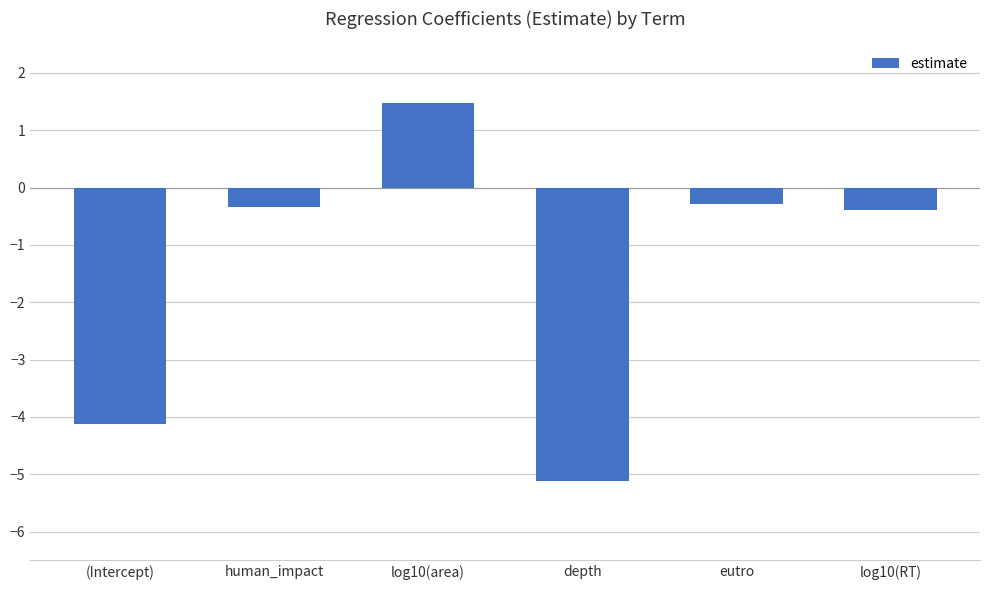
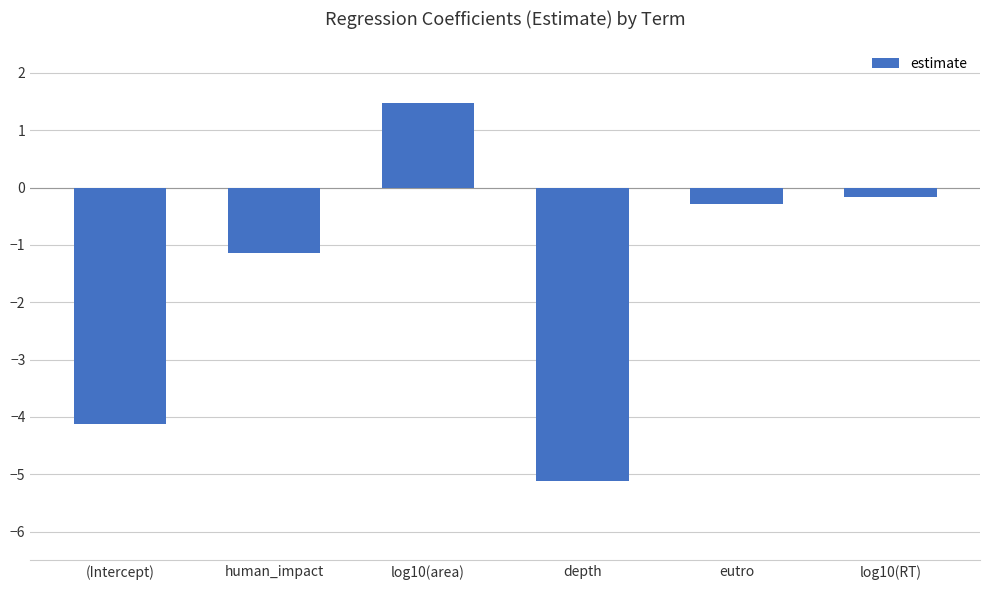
  {
    "(Intercept)": -4.1,
-   "human_impact": -0.3,
+   "human_impact": -1.1,
    "log10(area)": 1.5,
    "depth": -5.1,
    "eutro": -0.3,
-   "log10(RT)": -0.4
+   "log10(RT)": -0.2
  }
